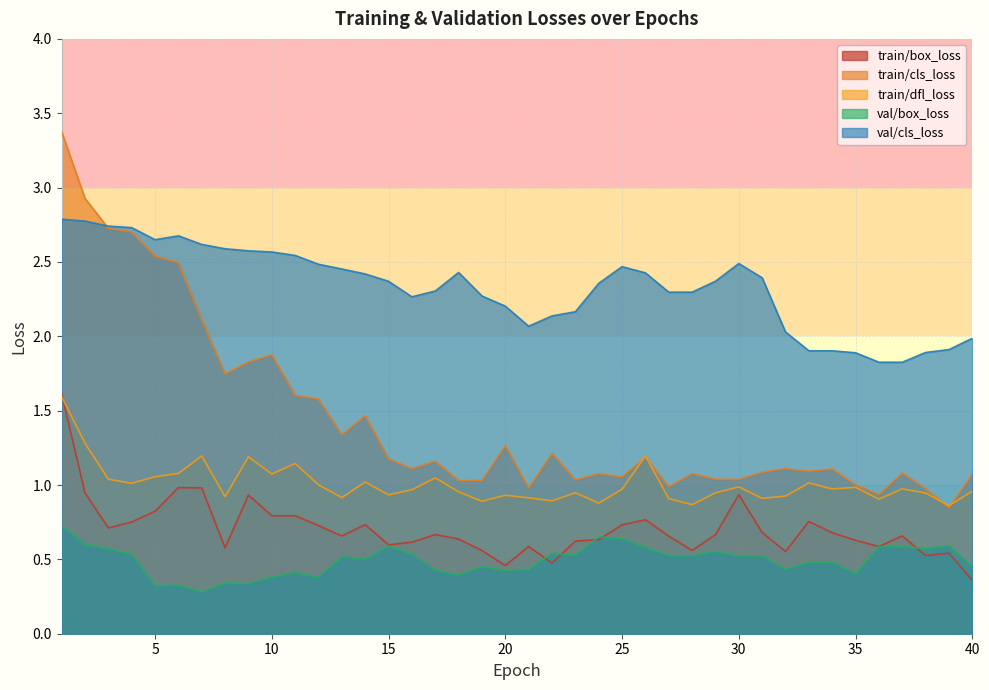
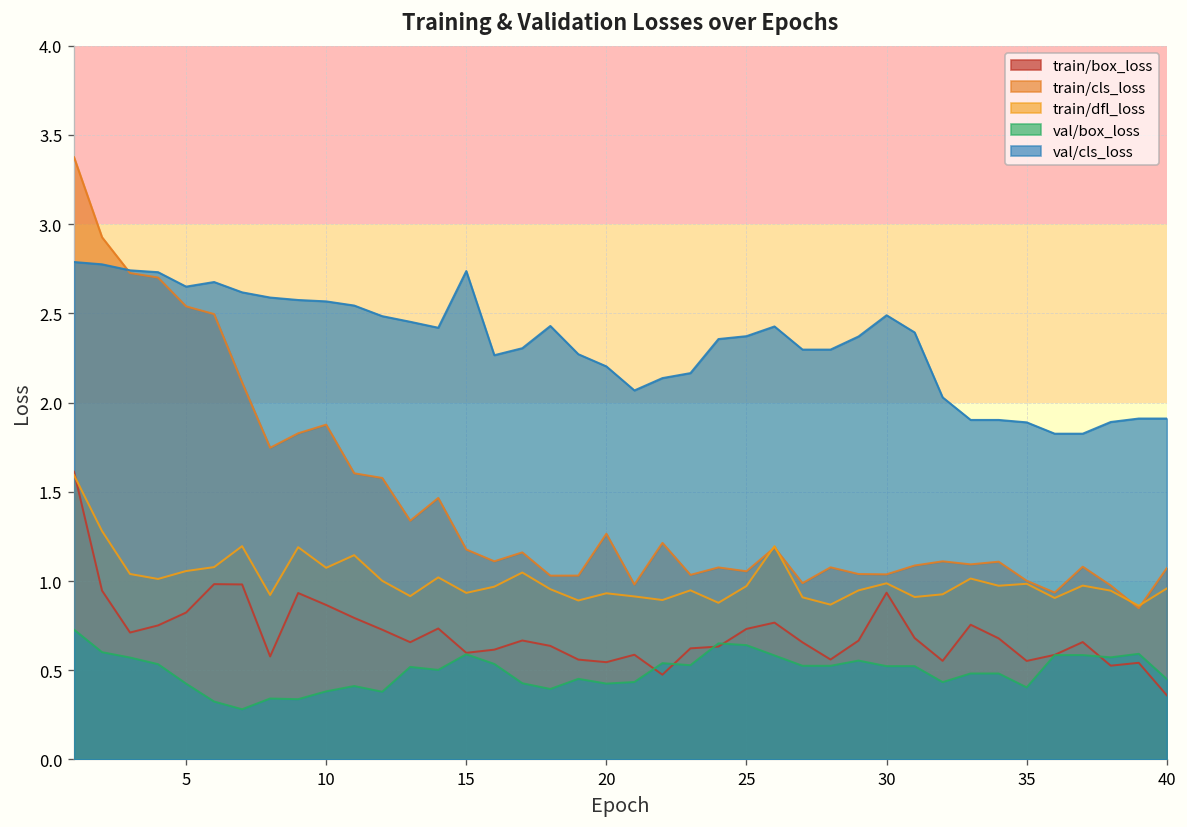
  {
    "train/box_loss": {
      "5": 0.82,
-     "10": 0.79,
-     "20": 0.46,
+     "10": 0.87,
+     "20": 0.55,
      "25": 0.73,
      "30": 0.93,
-     "35": 0.63,
+     "35": 0.55,
      "40": 0.36
    },
    "val/box_loss": {
-     "5": 0.32,
+     "5": 0.42,
      "10": 0.38,
      "20": 0.43,
      "25": 0.64,
      "30": 0.52,
      "35": 0.40,
      "40": 0.45
    },
    "val/cls_loss": {
      "5": 2.65,
      "10": 2.57,
-     "15": 2.37,
+     "15": 2.74,
      "20": 2.20,
-     "25": 2.47,
+     "25": 2.37,
      "30": 2.49,
      "35": 1.89,
-     "40": 1.99
+     "40": 1.91
    }
  }
